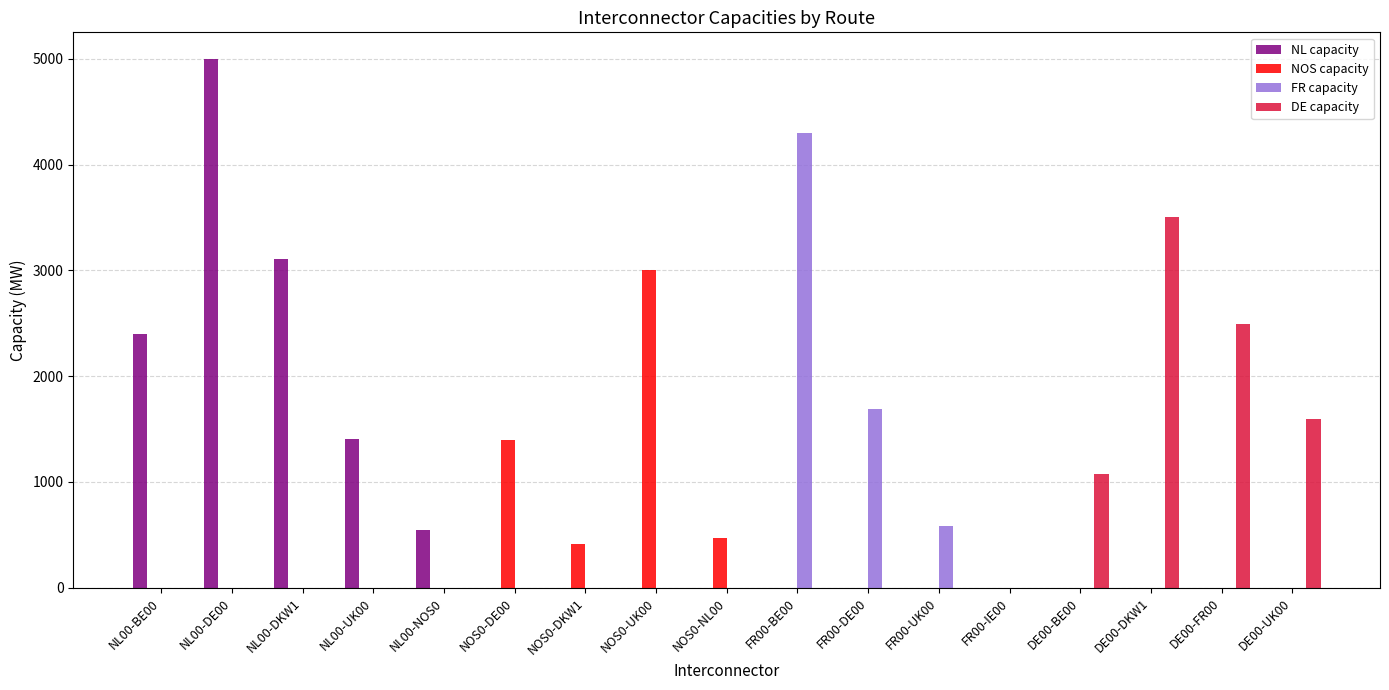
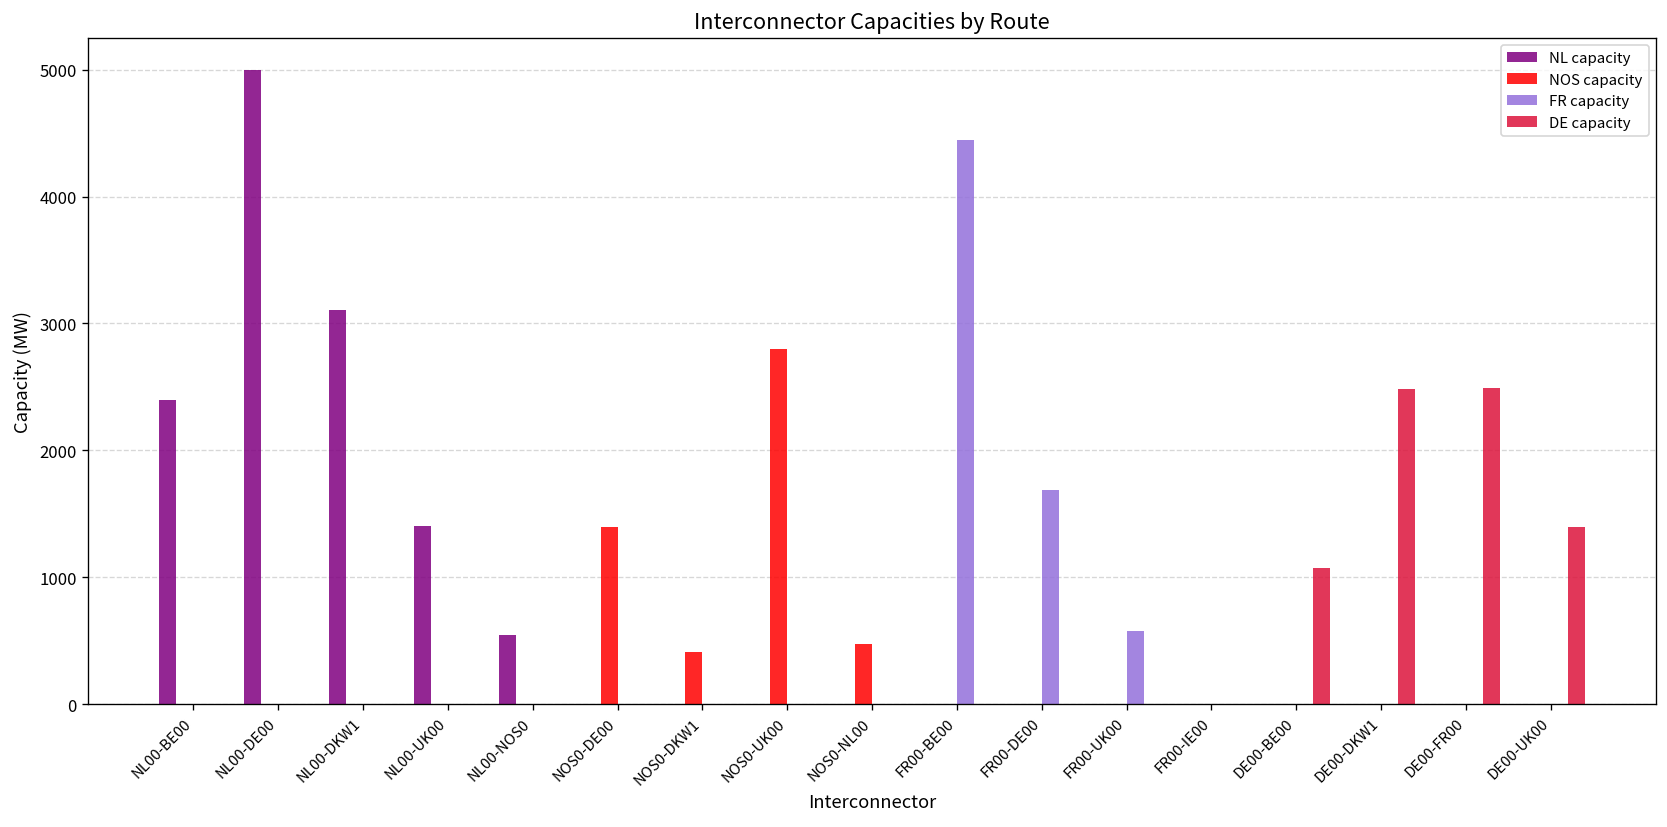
  {
    "NL capacity": {
      "NL00-BE00": 2400,
      "NL00-DE00": 5000,
      "NL00-DKW1": 3110,
      "NL00-UK00": 1410,
      "NL00-NOS0": 550,
      "NOS0-DE00": 0,
      "NOS0-DKW1": 0,
      "NOS0-UK00": 0,
      "NOS0-NL00": 0,
      "FR00-BE00": 0,
      "FR00-DE00": 0,
      "FR00-UK00": 0,
      "FR00-IE00": 0,
      "DE00-BE00": 0,
      "DE00-DKW1": 0,
      "DE00-FR00": 0,
      "DE00-UK00": 0
    },
    "NOS capacity": {
      "NL00-BE00": 0,
      "NL00-DE00": 0,
      "NL00-DKW1": 0,
      "NL00-UK00": 0,
      "NL00-NOS0": 0,
      "NOS0-DE00": 1400,
      "NOS0-DKW1": 410,
-     "NOS0-UK00": 3000,
+     "NOS0-UK00": 2800,
      "NOS0-NL00": 470,
      "FR00-BE00": 0,
      "FR00-DE00": 0,
      "FR00-UK00": 0,
      "FR00-IE00": 0,
      "DE00-BE00": 0,
      "DE00-DKW1": 0,
      "DE00-FR00": 0,
      "DE00-UK00": 0
    },
    "FR capacity": {
      "NL00-BE00": 0,
      "NL00-DE00": 0,
      "NL00-DKW1": 0,
      "NL00-UK00": 0,
      "NL00-NOS0": 0,
      "NOS0-DE00": 0,
      "NOS0-DKW1": 0,
      "NOS0-UK00": 0,
      "NOS0-NL00": 0,
-     "FR00-BE00": 4300,
+     "FR00-BE00": 4450,
      "FR00-DE00": 1690,
      "FR00-UK00": 580,
      "FR00-IE00": 0,
      "DE00-BE00": 0,
      "DE00-DKW1": 0,
      "DE00-FR00": 0,
      "DE00-UK00": 0
    },
    "DE capacity": {
      "NL00-BE00": 0,
      "NL00-DE00": 0,
      "NL00-DKW1": 0,
      "NL00-UK00": 0,
      "NL00-NOS0": 0,
      "NOS0-DE00": 0,
      "NOS0-DKW1": 0,
      "NOS0-UK00": 0,
      "NOS0-NL00": 0,
      "FR00-BE00": 0,
      "FR00-DE00": 0,
      "FR00-UK00": 0,
      "FR00-IE00": 0,
      "DE00-BE00": 1080,
-     "DE00-DKW1": 3500,
+     "DE00-DKW1": 2490,
      "DE00-FR00": 2490,
-     "DE00-UK00": 1600
+     "DE00-UK00": 1400
    }
  }
